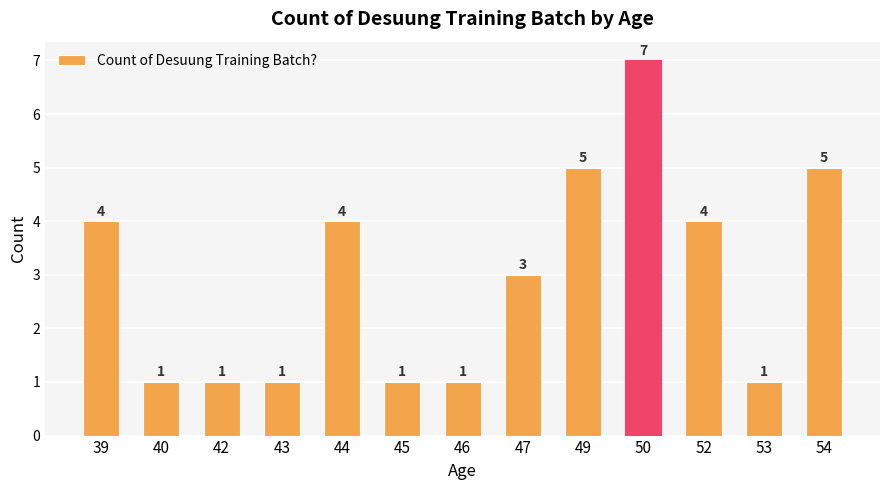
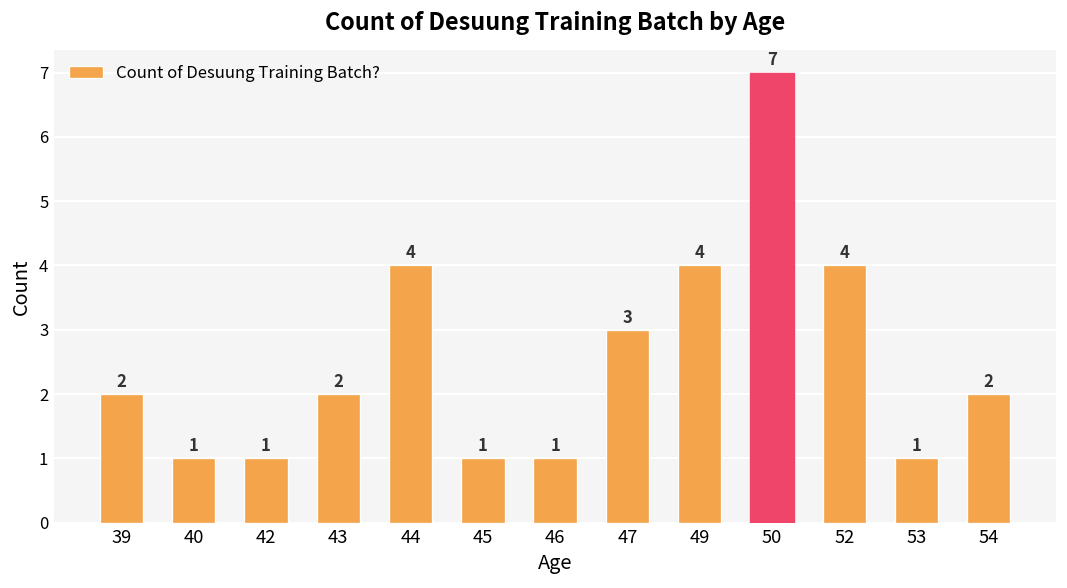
  {
-   "39": 4,
+   "39": 2,
    "40": 1,
    "42": 1,
-   "43": 1,
+   "43": 2,
    "44": 4,
    "45": 1,
    "46": 1,
    "47": 3,
-   "49": 5,
+   "49": 4,
    "50": 7,
    "52": 4,
    "53": 1,
-   "54": 5
+   "54": 2
  }
